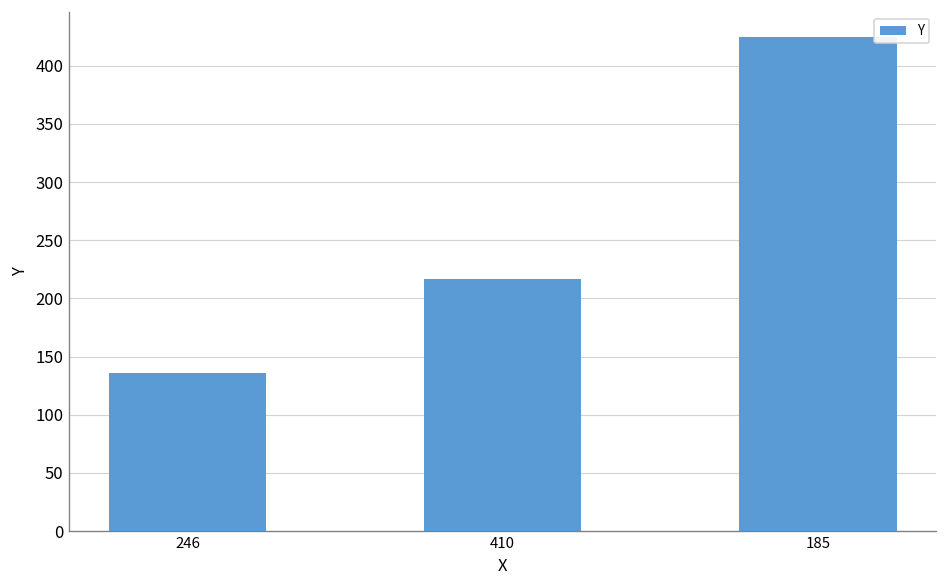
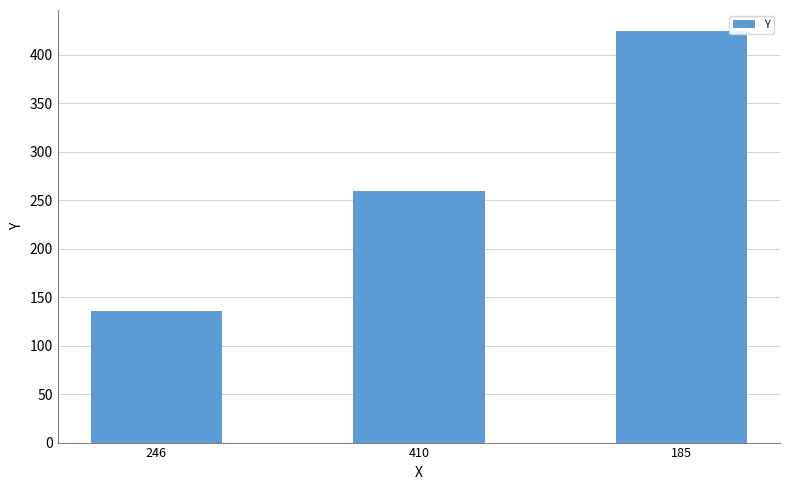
  {
    "246": 140,
-   "410": 220,
+   "410": 260,
    "185": 430
  }
